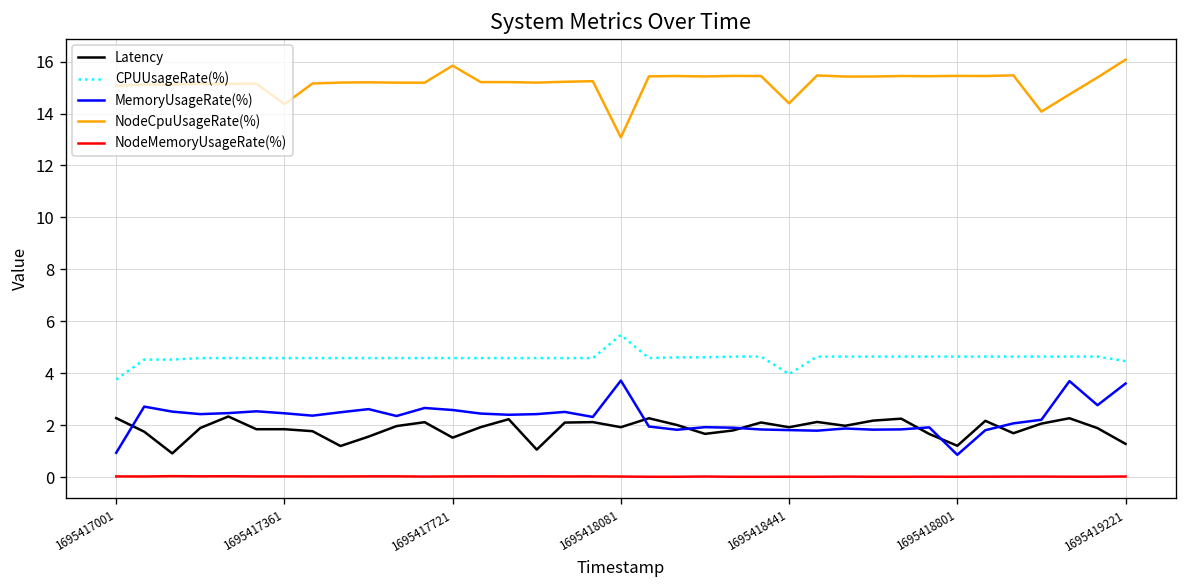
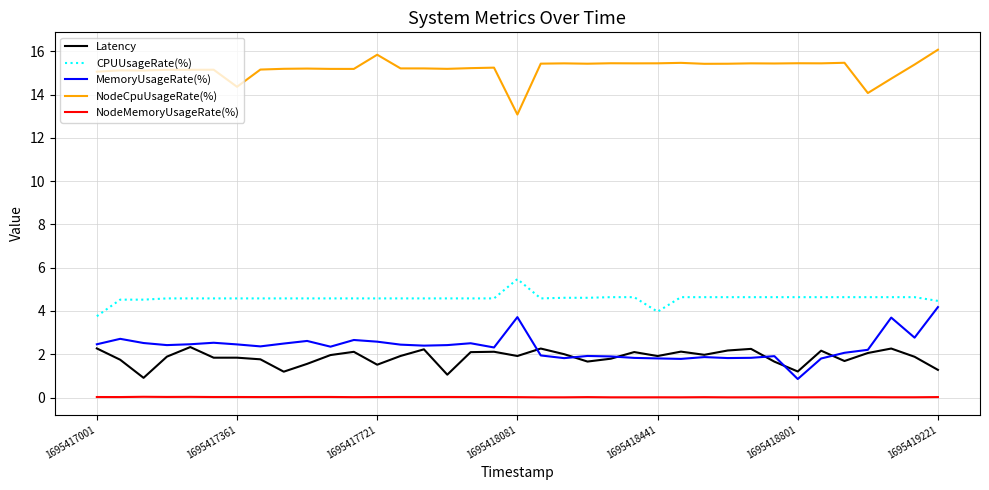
  {
    "Latency": {
      "1695417001": 2.3,
      "1695417361": 1.8,
      "1695417721": 1.5,
      "1695418081": 1.9,
      "1695418801": 1.2,
      "1695419221": 1.3
    },
    "CPUUsageRate(%)": {
      "1695417001": 3.8,
      "1695417361": 4.6,
      "1695417721": 4.6,
      "1695418081": 5.5,
      "1695418441": 4.0,
      "1695418801": 4.6,
      "1695419221": 4.5
    },
    "MemoryUsageRate(%)": {
-     "1695417001": 0.9,
+     "1695417001": 2.5,
      "1695417361": 2.5,
      "1695417721": 2.6,
      "1695418081": 3.7,
      "1695418801": 0.9,
-     "1695419221": 3.6
+     "1695419221": 4.2
    },
    "NodeCpuUsageRate(%)": {
      "1695417721": 15.8,
      "1695418081": 13.1,
-     "1695418441": 14.4,
+     "1695418441": 15.4,
      "1695418801": 15.5,
      "1695419221": 16.1
    },
    "NodeMemoryUsageRate(%)": {
      "1695417001": 0.0,
      "1695417361": 0.0,
      "1695417721": 0.0,
      "1695418081": 0.0,
      "1695418441": 0.0,
      "1695418801": 0.0,
      "1695419221": 0.0
    }
  }
